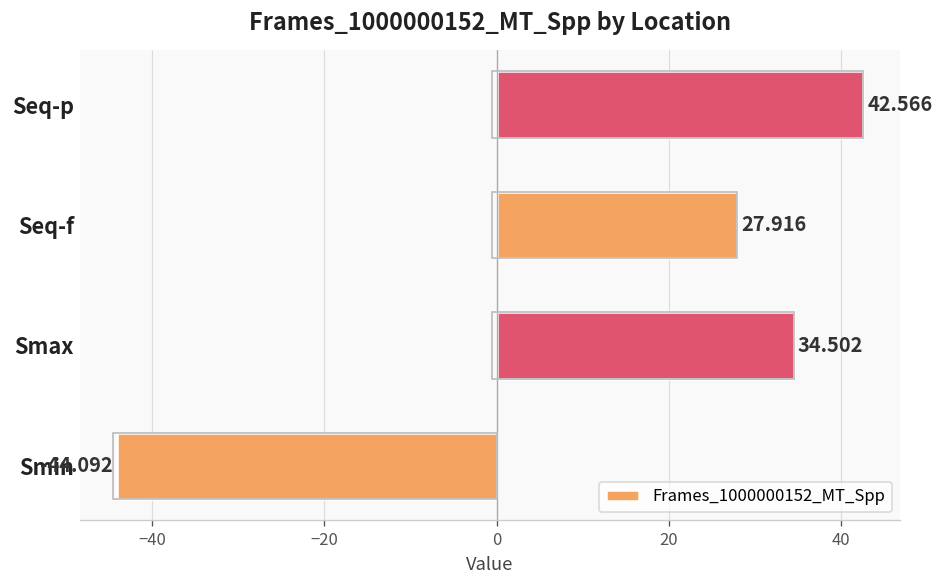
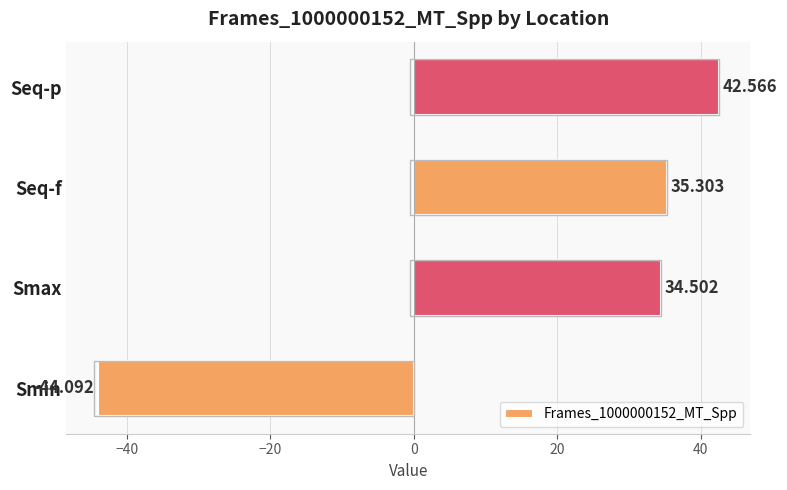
  {
    "Seq-p": 42.566,
-   "Seq-f": 27.916,
+   "Seq-f": 35.303,
    "Smax": 34.502,
    "Smin": -44.092
  }
